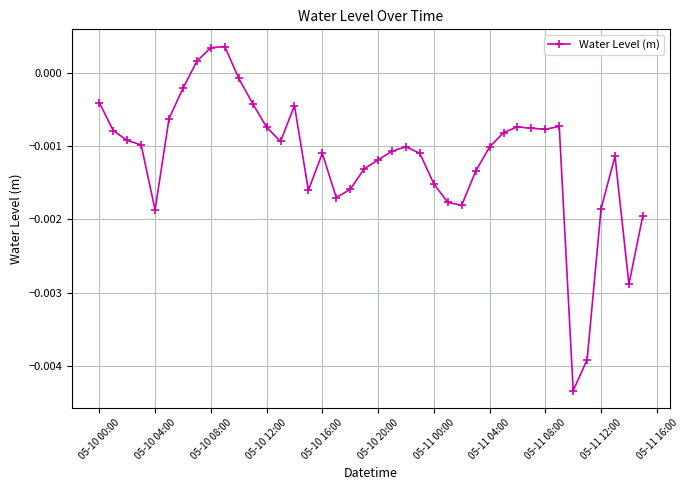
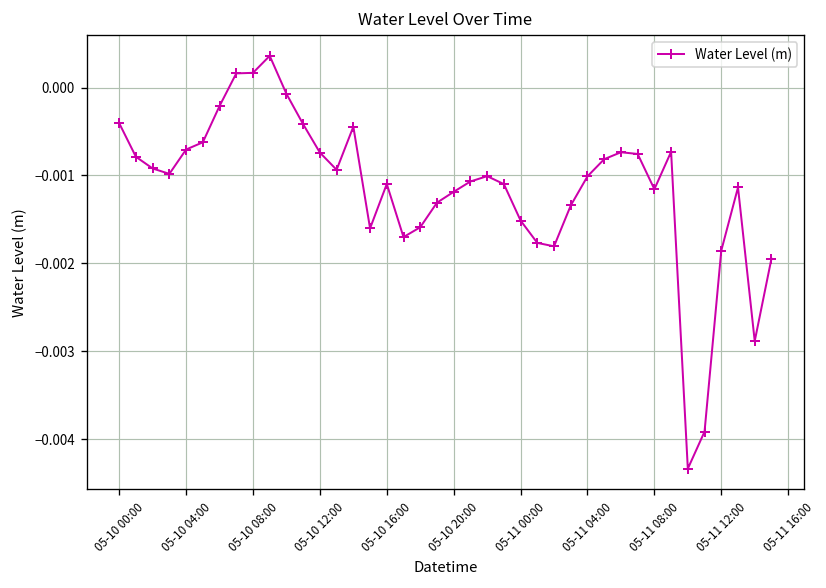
  {
    "05-10 00:00": -0.0004,
-   "05-10 04:00": -0.0019,
-   "05-10 08:00": 0.0003,
+   "05-10 04:00": -0.0007,
+   "05-10 08:00": 0.0002,
    "05-10 12:00": -0.0007,
    "05-10 16:00": -0.0011,
    "05-10 20:00": -0.0012,
    "05-11 00:00": -0.0015,
    "05-11 04:00": -0.0010,
-   "05-11 08:00": -0.0008,
+   "05-11 08:00": -0.0012,
    "05-11 12:00": -0.0019
  }
